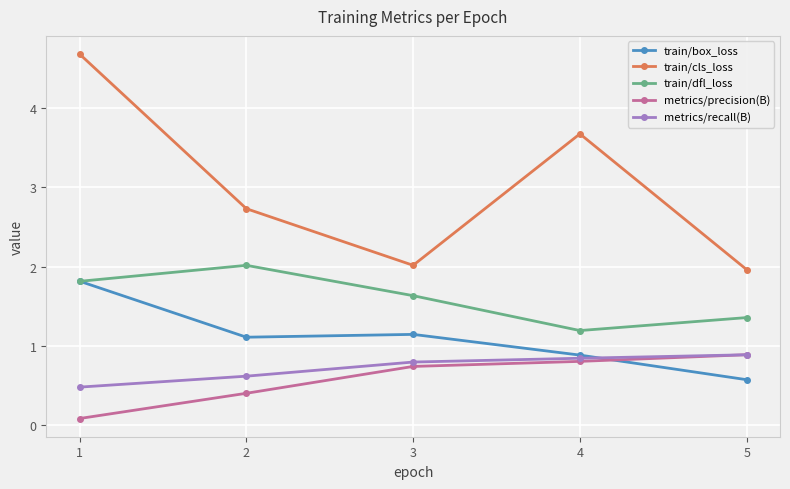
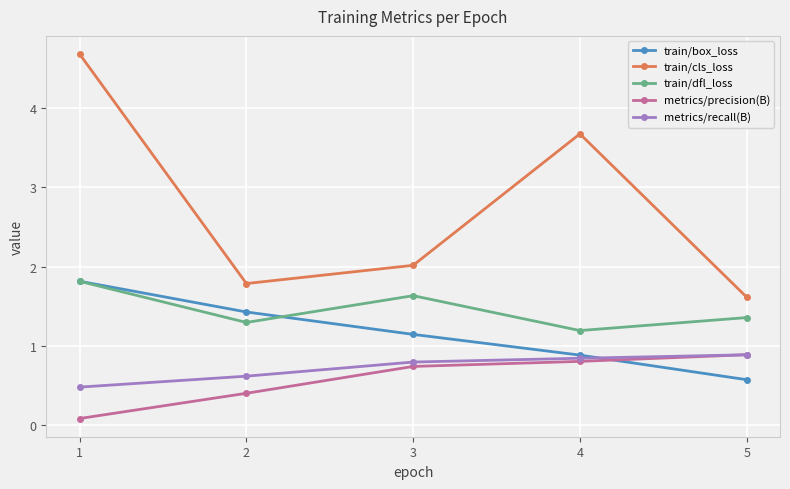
  {
    "train/box_loss": {
-     "2": 1.1,
+     "2": 1.4,
      "3": 1.1,
      "4": 0.9,
      "5": 0.6
    },
    "train/cls_loss": {
      "1": 4.7,
-     "2": 2.7,
+     "2": 1.8,
      "3": 2.0,
      "4": 3.7,
-     "5": 2.0
+     "5": 1.6
    },
    "train/dfl_loss": {
-     "2": 2.0,
+     "2": 1.3,
      "3": 1.6,
      "4": 1.2,
      "5": 1.4
    }
  }
